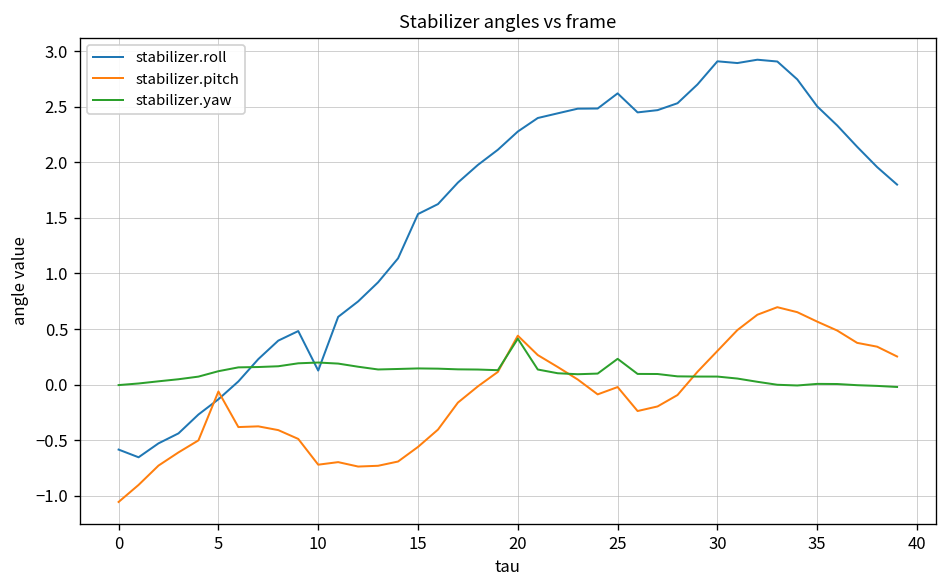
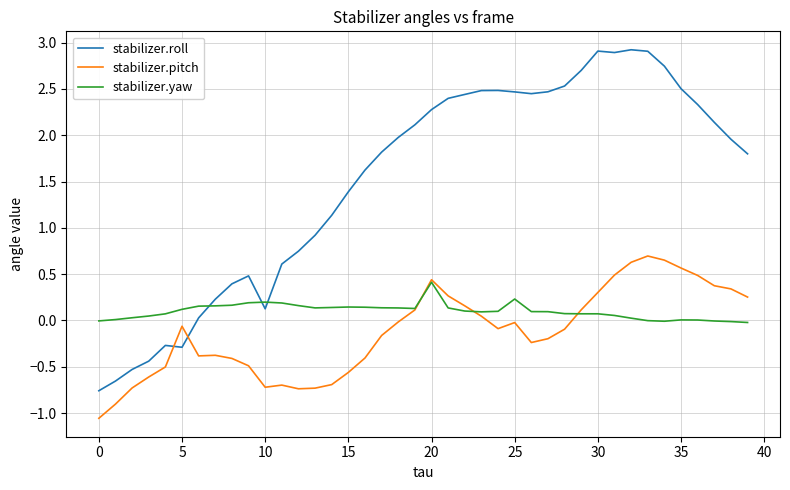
  {
    "stabilizer.roll": {
-     "0": -0.6,
-     "5": -0.1,
+     "0": -0.8,
+     "5": -0.3,
      "10": 0.1,
-     "15": 1.5,
+     "15": 1.4,
      "20": 2.3,
-     "25": 2.6,
+     "25": 2.5,
      "30": 2.9,
      "35": 2.5
    },
    "stabilizer.pitch": {
      "0": -1.1,
      "5": -0.1,
      "10": -0.7,
      "15": -0.6,
      "20": 0.4,
      "25": 0.0,
      "30": 0.3,
      "35": 0.6
    },
    "stabilizer.yaw": {
      "0": 0.0,
      "5": 0.1,
      "10": 0.2,
      "15": 0.1,
      "20": 0.4,
      "25": 0.2,
      "30": 0.1,
      "35": 0.0
    }
  }
